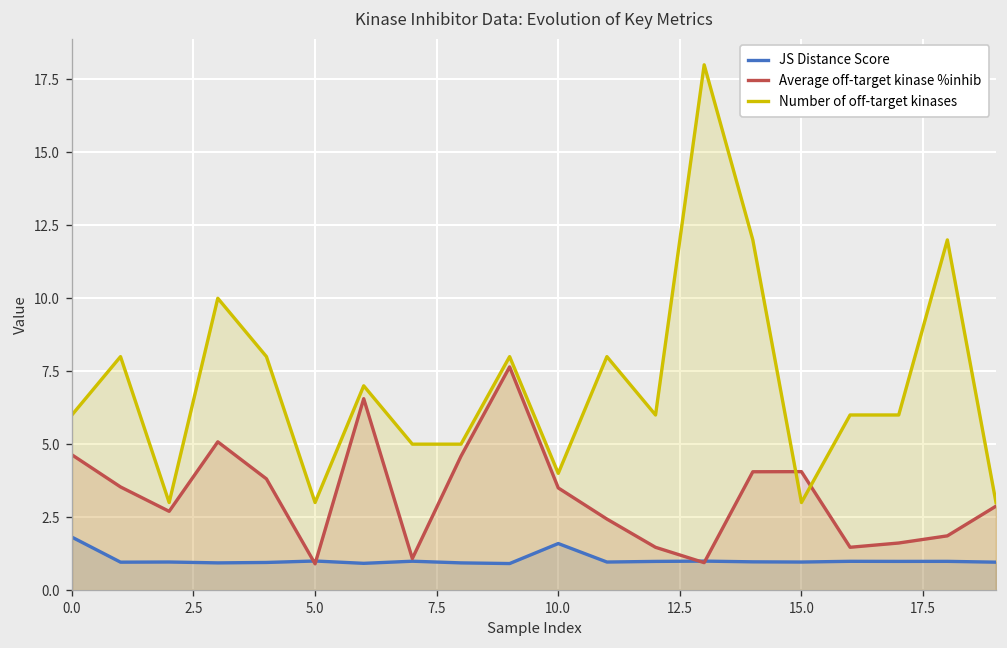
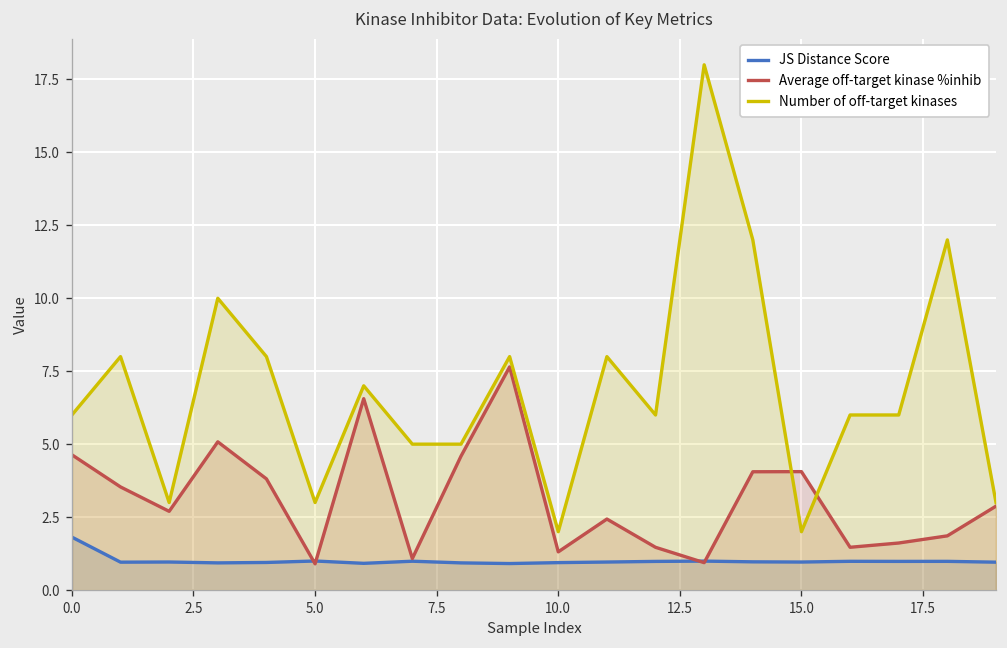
  {
    "JS Distance Score": {
      "0.0": 1.8,
-     "10.0": 1.6,
+     "10.0": 0.9,
      "15.0": 1.0
    },
    "Average off-target kinase %inhib": {
      "0.0": 4.6,
-     "10.0": 3.5,
+     "10.0": 1.3,
      "15.0": 4.1
    },
    "Number of off-target kinases": {
      "0.0": 6,
      "5.0": 3,
-     "10.0": 4,
-     "15.0": 3
+     "10.0": 2,
+     "15.0": 2
    }
  }
